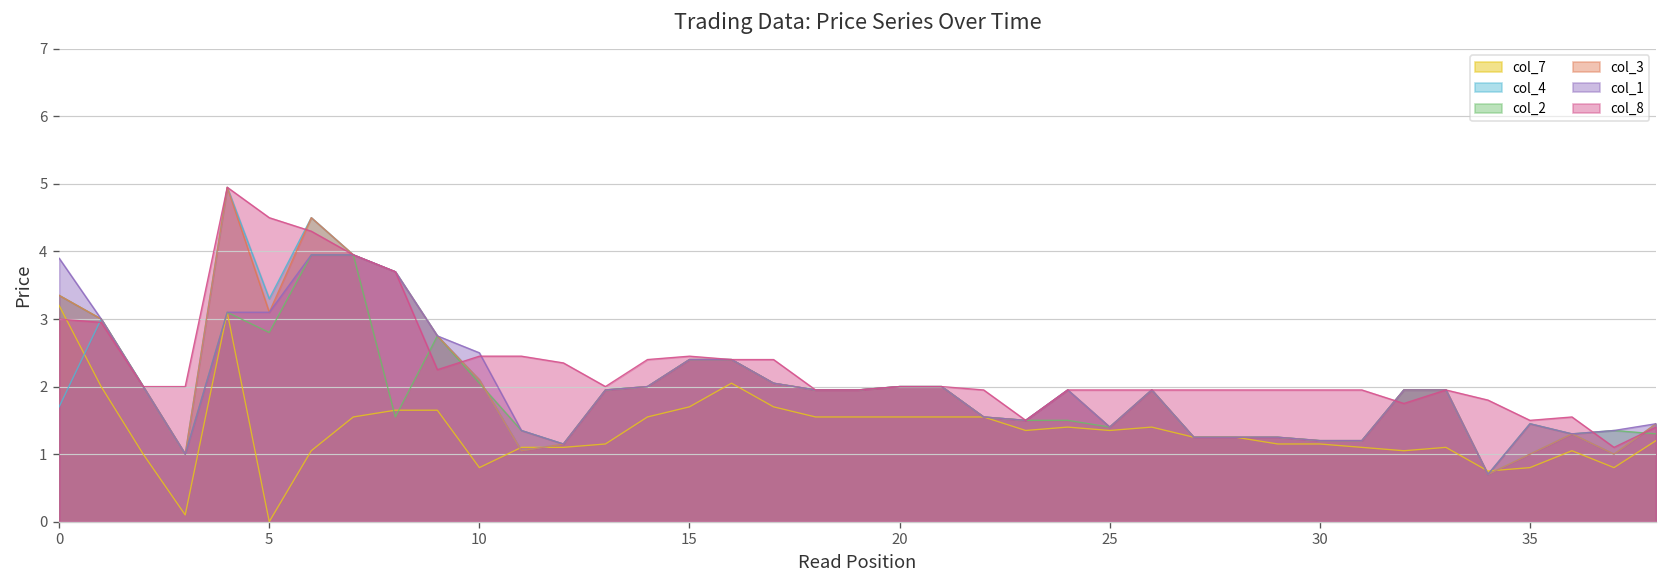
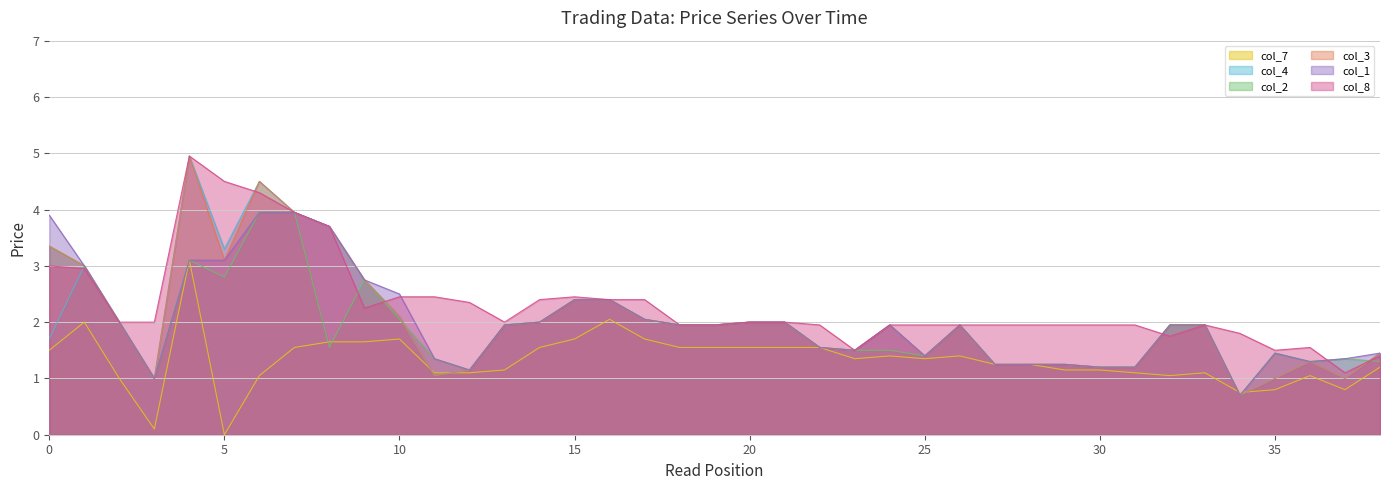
  {
    "col_7": {
-     "0": 3.2,
+     "0": 1.5,
      "5": 0.0,
-     "10": 0.8,
+     "10": 1.7,
      "15": 1.7,
      "20": 1.6,
      "25": 1.4,
      "30": 1.2,
      "35": 0.8
    },
    "col_4": {
      "0": 1.7,
      "5": 3.3
    },
    "col_2": {
      "5": 2.8,
      "10": 2.1
    },
    "col_1": {
      "0": 3.9,
      "10": 2.5
    }
  }
